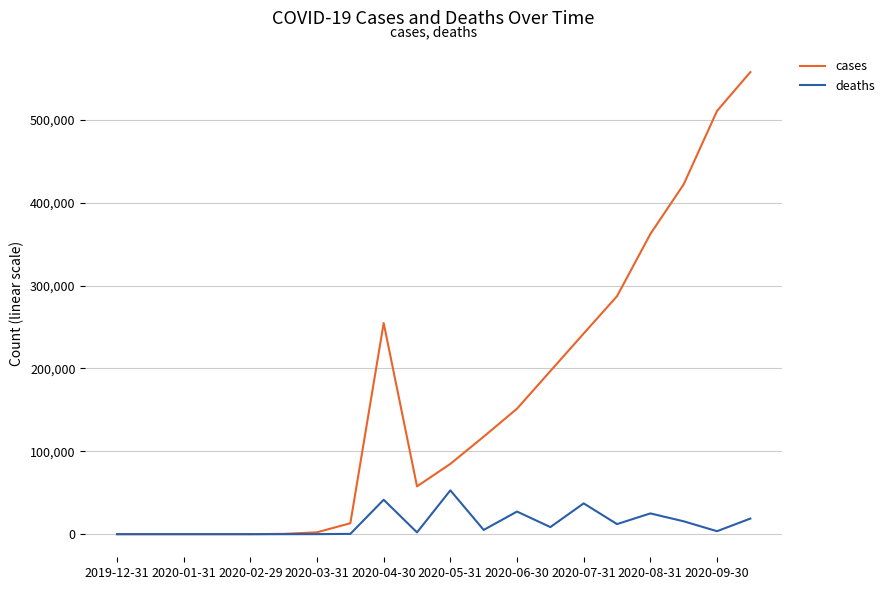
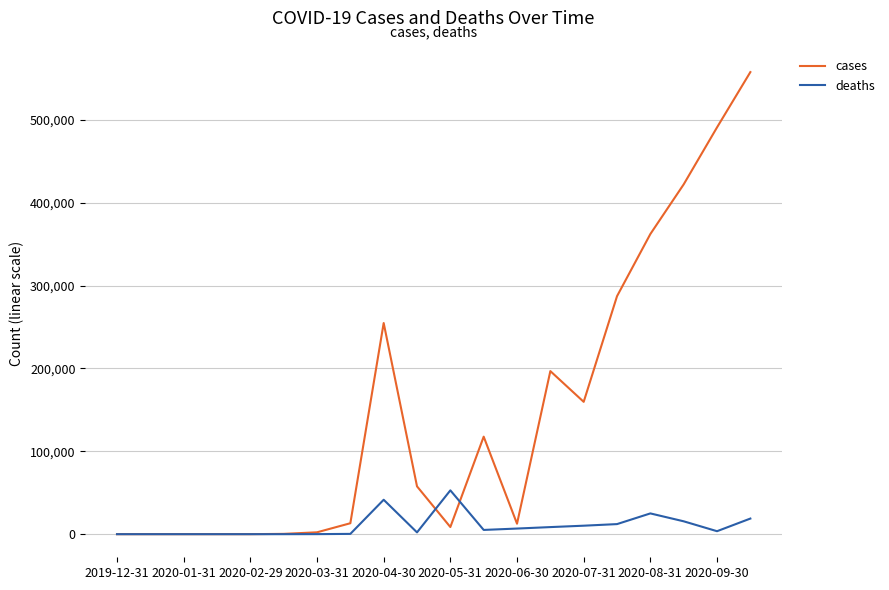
  {
    "cases": {
      "2020-04-30": "250,000",
-     "2020-05-31": "80,000",
-     "2020-06-30": "150,000",
-     "2020-07-31": "240,000",
+     "2020-05-31": "10,000",
+     "2020-06-30": "10,000",
+     "2020-07-31": "160,000",
      "2020-08-31": "360,000",
-     "2020-09-30": "510,000"
+     "2020-09-30": "490,000"
    },
    "deaths": {
      "2020-04-30": "40,000",
      "2020-05-31": "50,000",
-     "2020-06-30": "30,000",
-     "2020-07-31": "40,000",
+     "2020-06-30": "10,000",
+     "2020-07-31": "10,000",
      "2020-08-31": "30,000",
      "2020-09-30": "0"
    }
  }
